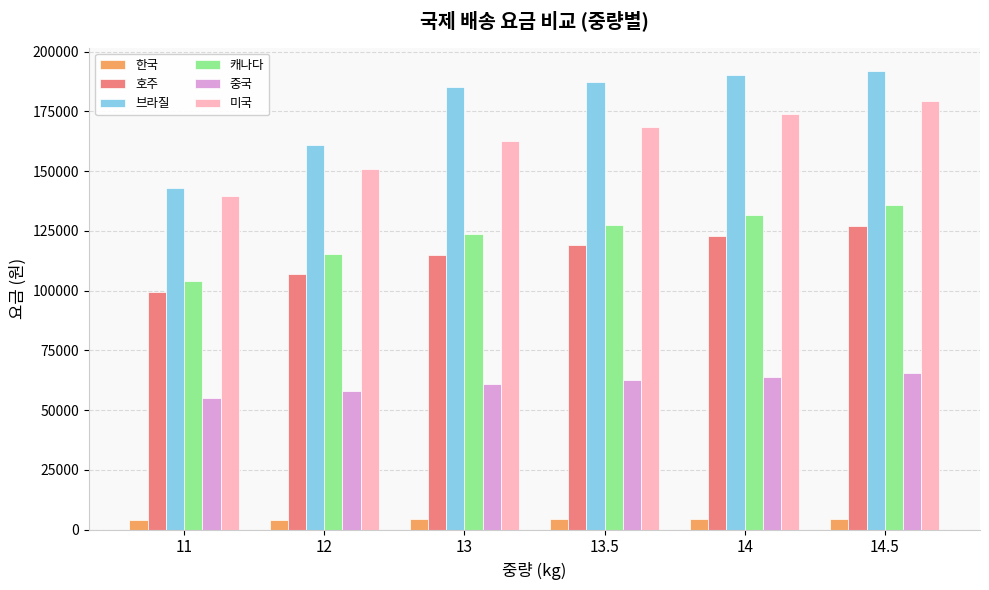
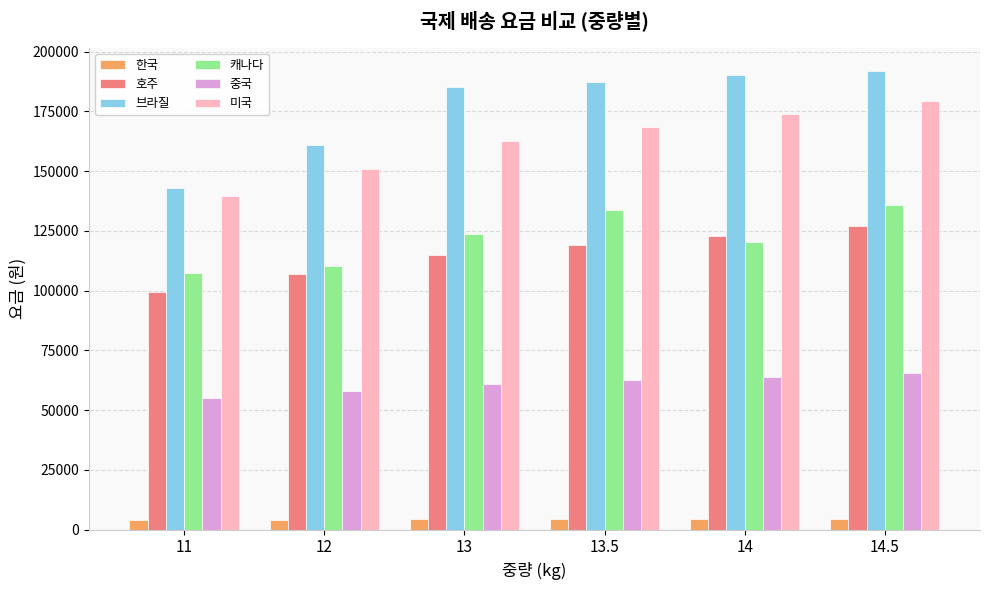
  {
    "브라질": {
      "11": 143000,
      "12": 161000,
      "13": 185000,
      "13.5": 187000,
      "14": 190000,
      "14.5": 192000
    },
    "캐나다": {
-     "11": 104000,
-     "12": 116000,
+     "11": 108000,
+     "12": 110000,
      "13": 124000,
-     "13.5": 128000,
-     "14": 132000,
+     "13.5": 134000,
+     "14": 120000,
      "14.5": 136000
    }
  }
